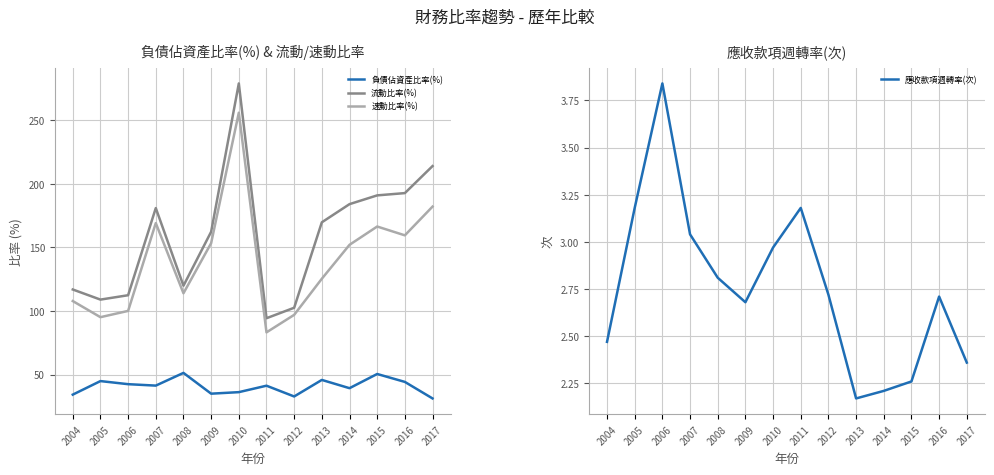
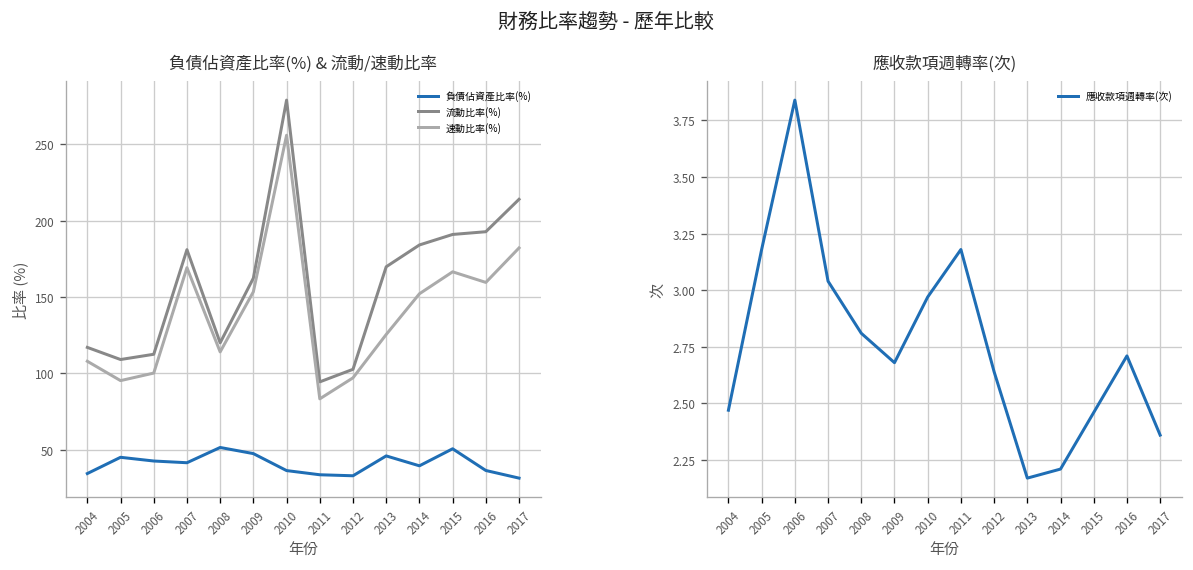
  {
    "負債佔資產比率(%) & 流動/速動比率": {
      "負債佔資產比率(%)": {
        "2004": 34,
        "2005": 45,
        "2006": 42,
        "2007": 41,
        "2008": 51,
-       "2009": 35,
+       "2009": 47,
        "2010": 36,
-       "2011": 41,
+       "2011": 33,
        "2012": 33,
        "2013": 46,
        "2014": 39,
        "2015": 50,
-       "2016": 44,
+       "2016": 36,
        "2017": 31
      }
    },
    "應收款項週轉率(次)": {
      "2004": 2.47,
      "2005": 3.18,
      "2006": 3.84,
      "2007": 3.04,
      "2008": 2.81,
      "2009": 2.68,
      "2010": 2.97,
      "2011": 3.18,
-     "2012": 2.72,
+     "2012": 2.64,
      "2013": 2.17,
      "2014": 2.21,
-     "2015": 2.26,
+     "2015": 2.46,
      "2016": 2.71,
      "2017": 2.36
    }
  }
